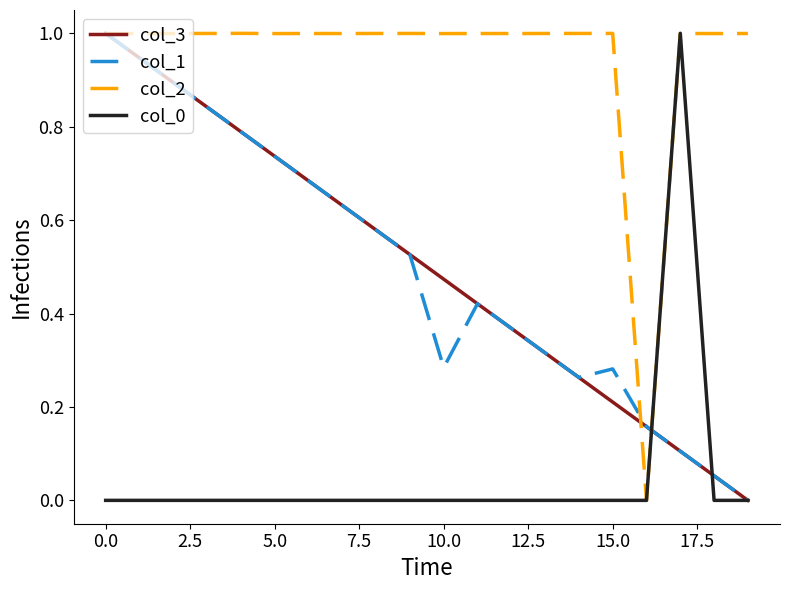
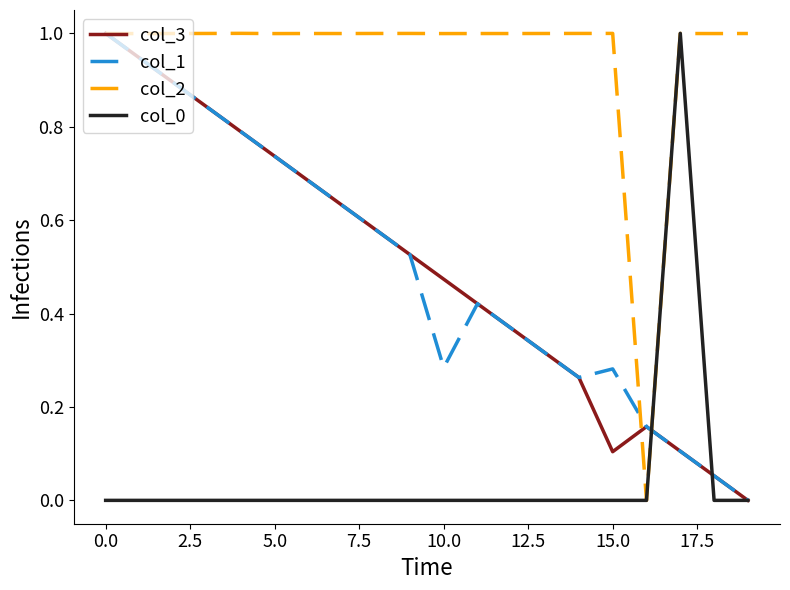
  {
    "col_3": {
      "10.0": 0.47,
-     "15.0": 0.21
+     "15.0": 0.10
    },
    "col_1": {
      "10.0": 0.28,
      "15.0": 0.28
    },
    "col_2": {
      "5.0": 1.00,
      "10.0": 1.00,
      "15.0": 1.00
    },
    "col_0": {
      "0.0": 0.00,
      "5.0": 0.00,
      "10.0": 0.00,
      "15.0": 0.00
    }
  }
